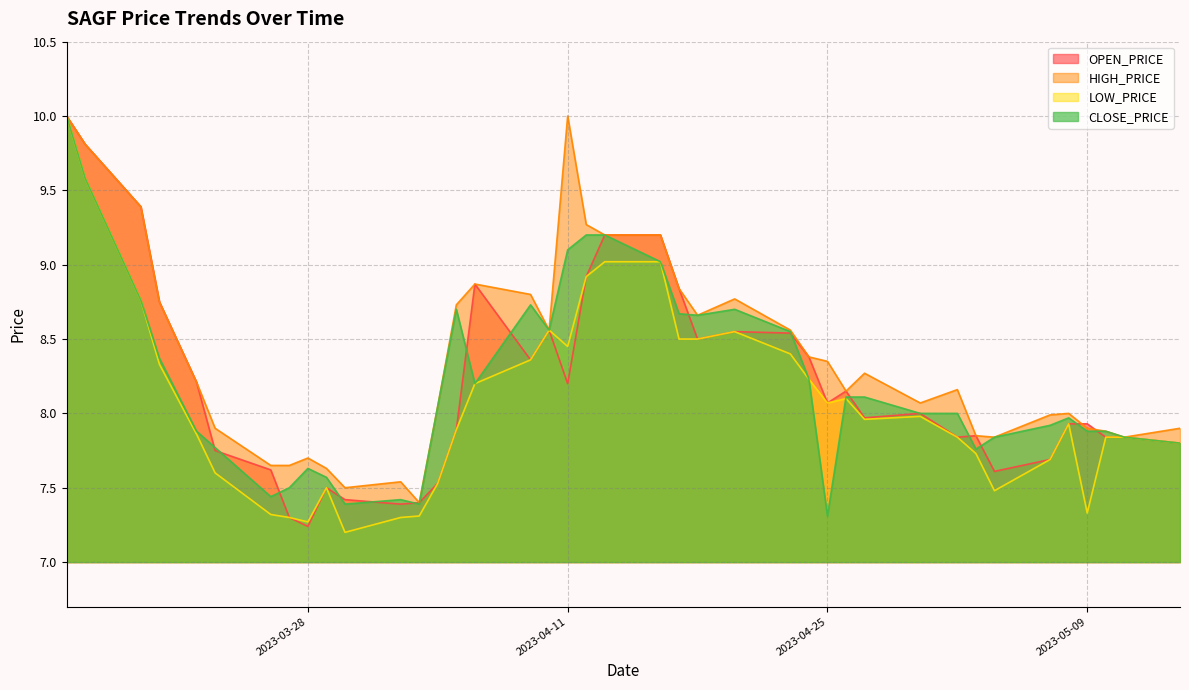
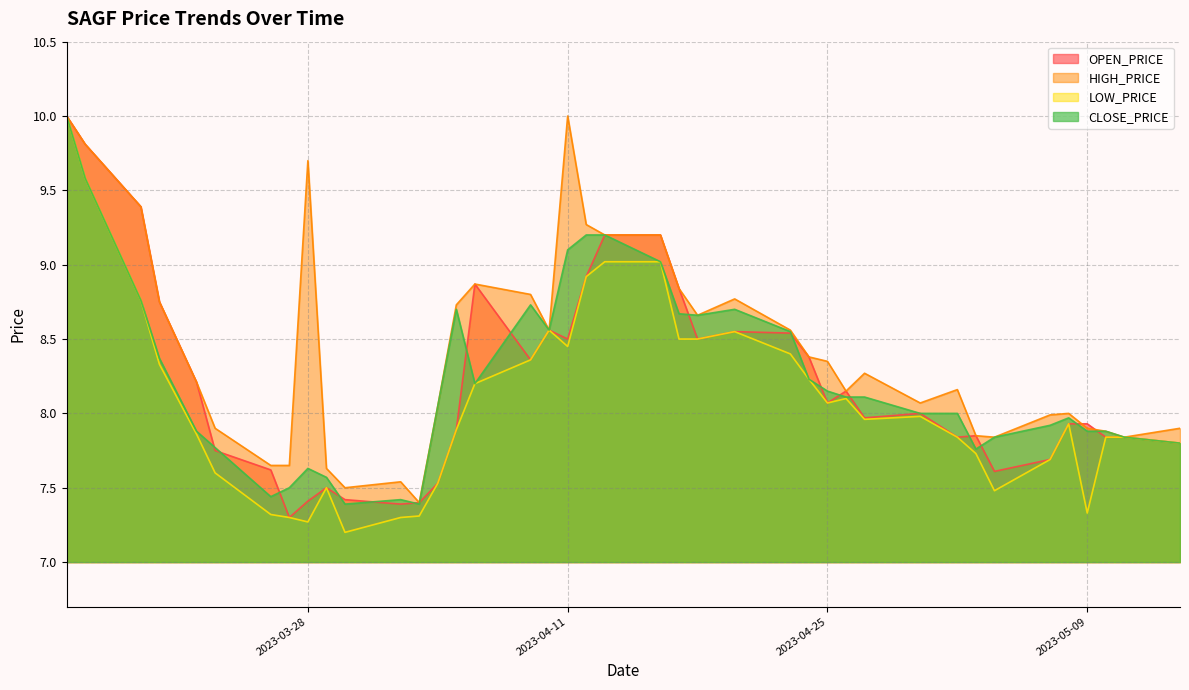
  {
    "OPEN_PRICE": {
-     "2023-03-28": 7.24,
-     "2023-04-11": 8.2,
+     "2023-03-28": 7.41,
+     "2023-04-11": 8.5,
      "2023-05-09": 7.93
    },
    "HIGH_PRICE": {
-     "2023-03-28": 7.7,
+     "2023-03-28": 9.7,
      "2023-04-11": 10.0,
      "2023-04-25": 8.35,
      "2023-05-09": 7.9
    },
    "LOW_PRICE": {
      "2023-03-28": 7.27,
      "2023-04-11": 8.45,
      "2023-05-09": 7.33
    },
    "CLOSE_PRICE": {
      "2023-03-28": 7.63,
      "2023-04-11": 9.10,
-     "2023-04-25": 7.31,
+     "2023-04-25": 8.15,
      "2023-05-09": 7.88
    }
  }
